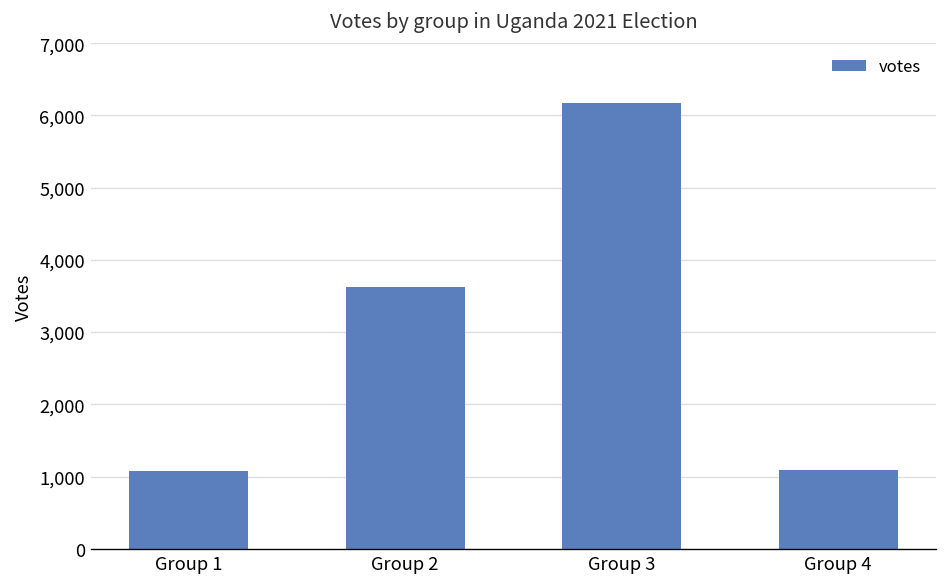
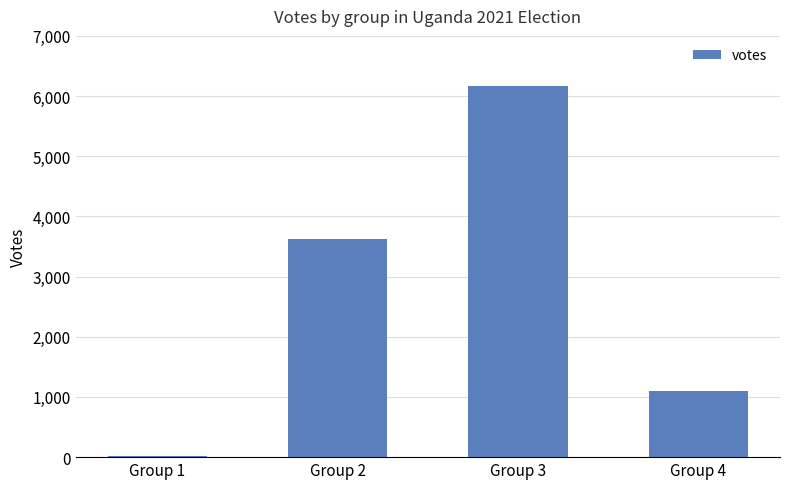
  {
-   "Group 1": "1,100",
+   "Group 1": "0",
    "Group 2": "3,600",
    "Group 3": "6,200",
    "Group 4": "1,100"
  }
